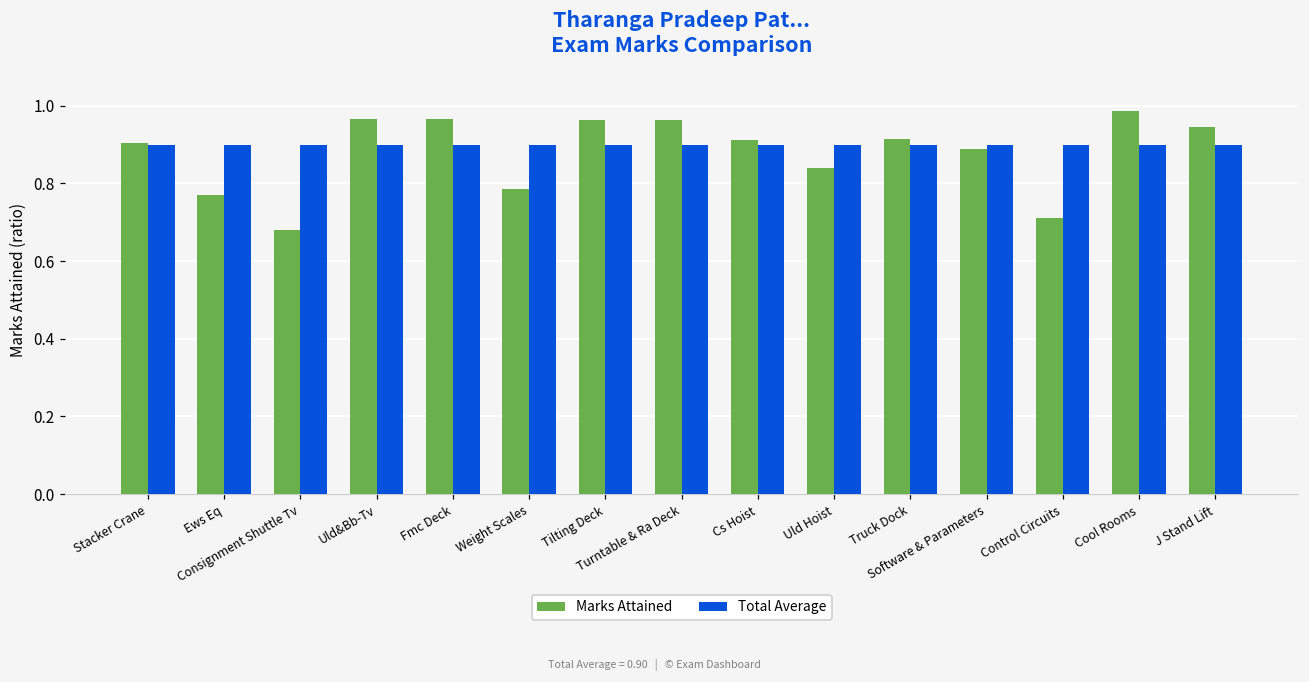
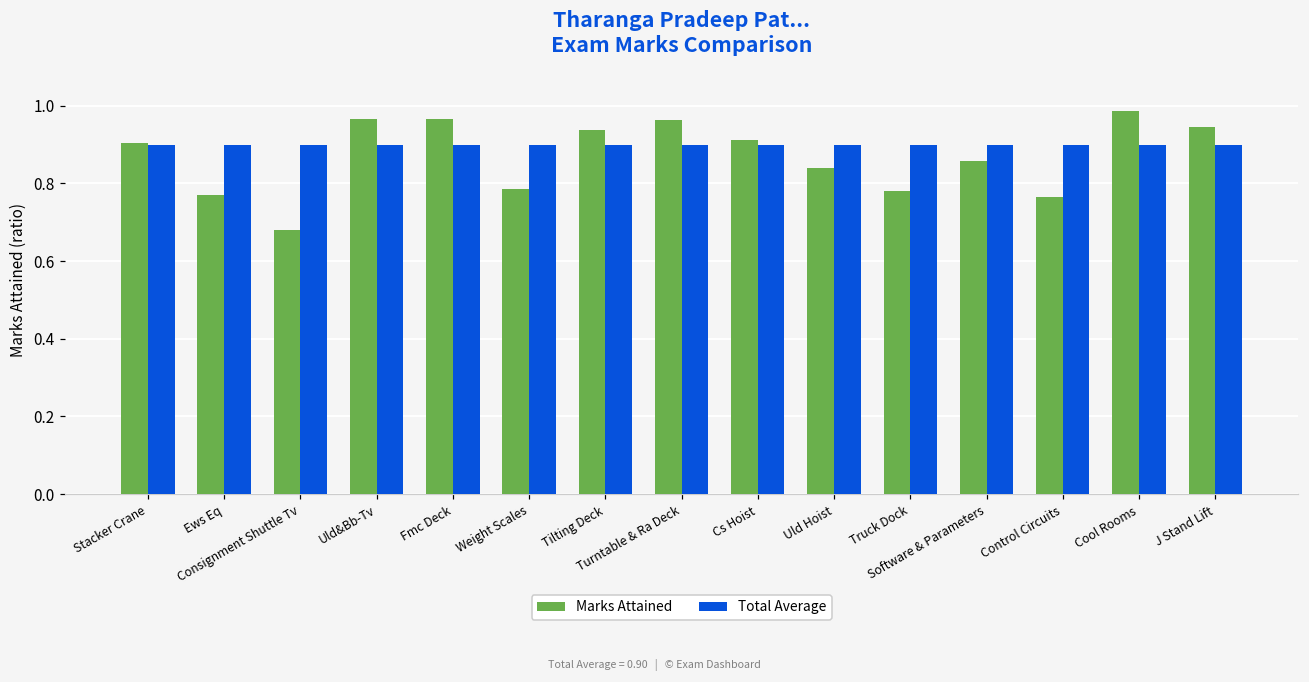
  {
    "Marks Attained": {
      "Stacker Crane": 0.90,
      "Ews Eq": 0.77,
      "Consignment Shuttle Tv": 0.68,
      "Uld&Bb-Tv": 0.97,
      "Fmc Deck": 0.97,
      "Weight Scales": 0.79,
-     "Tilting Deck": 0.96,
+     "Tilting Deck": 0.94,
      "Turntable & Ra Deck": 0.96,
      "Cs Hoist": 0.91,
      "Uld Hoist": 0.84,
-     "Truck Dock": 0.92,
-     "Software & Parameters": 0.89,
-     "Control Circuits": 0.71,
+     "Truck Dock": 0.78,
+     "Software & Parameters": 0.86,
+     "Control Circuits": 0.76,
      "Cool Rooms": 0.99,
      "J Stand Lift": 0.95
    },
    "Total Average": {
      "Stacker Crane": 0.90,
      "Ews Eq": 0.90,
      "Consignment Shuttle Tv": 0.90,
      "Uld&Bb-Tv": 0.90,
      "Fmc Deck": 0.90,
      "Weight Scales": 0.90,
      "Tilting Deck": 0.90,
      "Turntable & Ra Deck": 0.90,
      "Cs Hoist": 0.90,
      "Uld Hoist": 0.90,
      "Truck Dock": 0.90,
      "Software & Parameters": 0.90,
      "Control Circuits": 0.90,
      "Cool Rooms": 0.90,
      "J Stand Lift": 0.90
    }
  }
